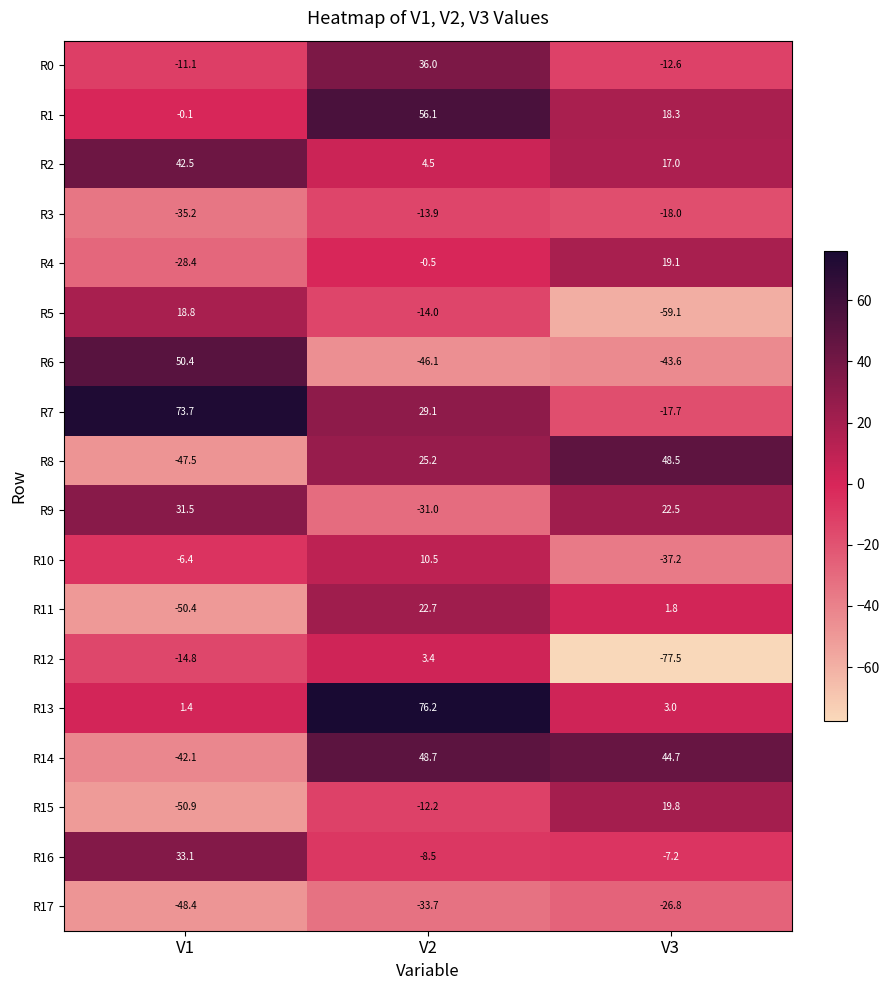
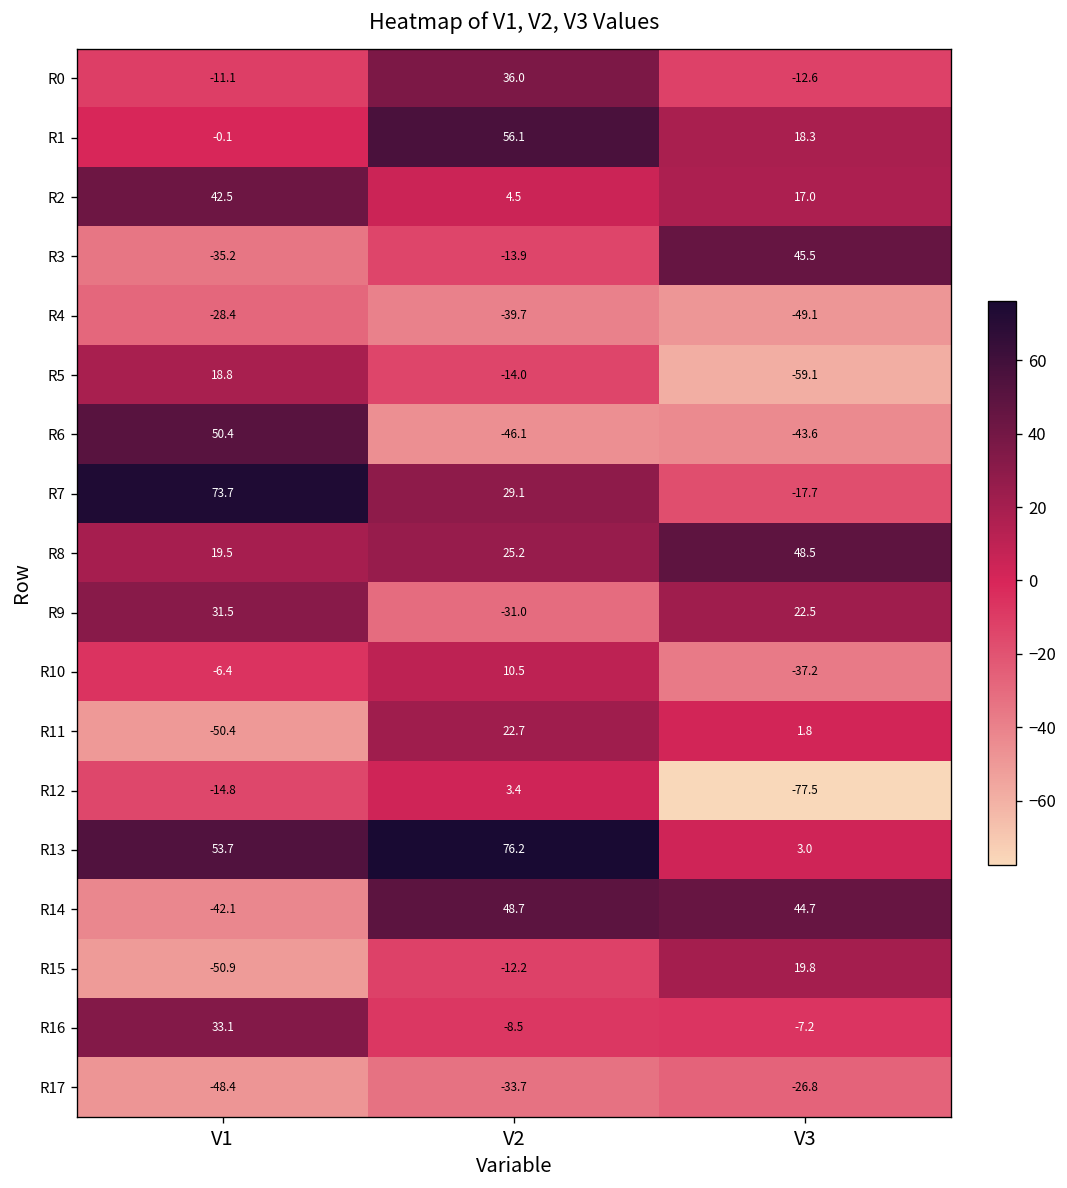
  {
    "R0": {
      "V1": -11.1,
      "V2": 36.0,
      "V3": -12.6
    },
    "R1": {
      "V1": -0.1,
      "V2": 56.1,
      "V3": 18.3
    },
    "R2": {
      "V1": 42.5,
      "V2": 4.5,
      "V3": 17.0
    },
    "R3": {
      "V1": -35.2,
      "V2": -13.9,
-     "V3": -18.0
+     "V3": 45.5
    },
    "R4": {
      "V1": -28.4,
-     "V2": -0.5,
-     "V3": 19.1
+     "V2": -39.7,
+     "V3": -49.1
    },
    "R5": {
      "V1": 18.8,
      "V2": -14.0,
      "V3": -59.1
    },
    "R6": {
      "V1": 50.4,
      "V2": -46.1,
      "V3": -43.6
    },
    "R7": {
      "V1": 73.7,
      "V2": 29.1,
      "V3": -17.7
    },
    "R8": {
-     "V1": -47.5,
+     "V1": 19.5,
      "V2": 25.2,
      "V3": 48.5
    },
    "R9": {
      "V1": 31.5,
      "V2": -31.0,
      "V3": 22.5
    },
    "R10": {
      "V1": -6.4,
      "V2": 10.5,
      "V3": -37.2
    },
    "R11": {
      "V1": -50.4,
      "V2": 22.7,
      "V3": 1.8
    },
    "R12": {
      "V1": -14.8,
      "V2": 3.4,
      "V3": -77.5
    },
    "R13": {
-     "V1": 1.4,
+     "V1": 53.7,
      "V2": 76.2,
      "V3": 3.0
    },
    "R14": {
      "V1": -42.1,
      "V2": 48.7,
      "V3": 44.7
    },
    "R15": {
      "V1": -50.9,
      "V2": -12.2,
      "V3": 19.8
    },
    "R16": {
      "V1": 33.1,
      "V2": -8.5,
      "V3": -7.2
    },
    "R17": {
      "V1": -48.4,
      "V2": -33.7,
      "V3": -26.8
    }
  }
